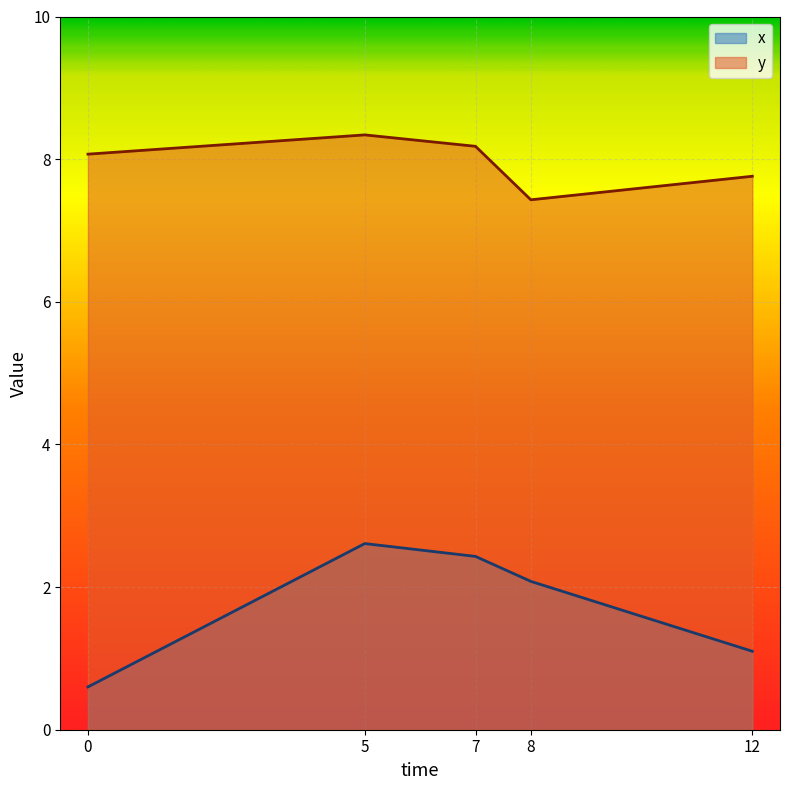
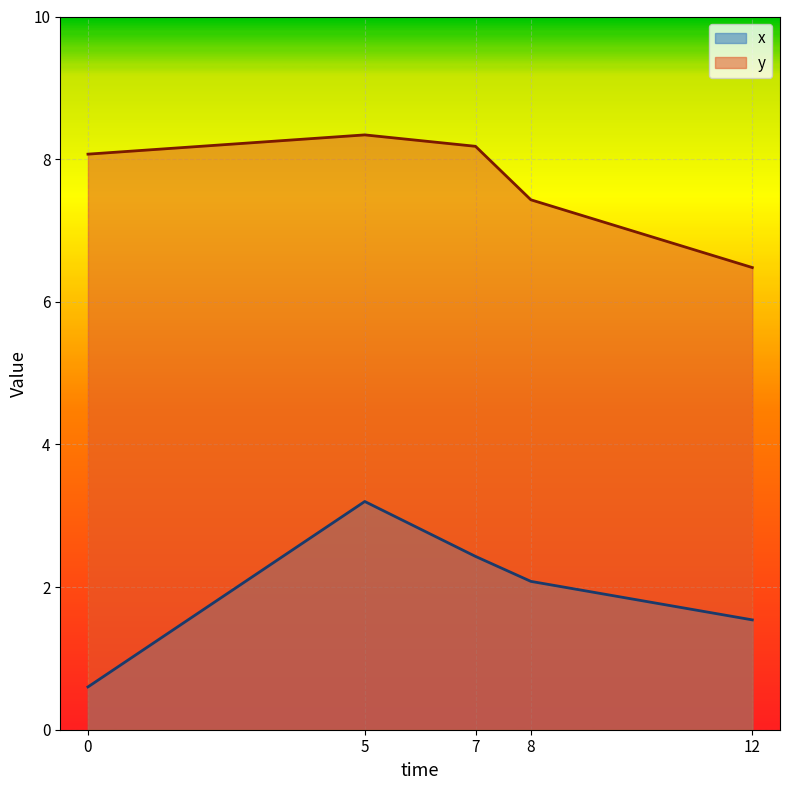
  {
    "x": {
      "0": 0.6,
-     "5": 2.6,
+     "5": 3.2,
      "7": 2.4,
      "8": 2.1,
-     "12": 1.1
+     "12": 1.5
    },
    "y": {
      "0": 8.1,
      "5": 8.3,
      "7": 8.2,
      "8": 7.4,
-     "12": 7.8
+     "12": 6.5
    }
  }
